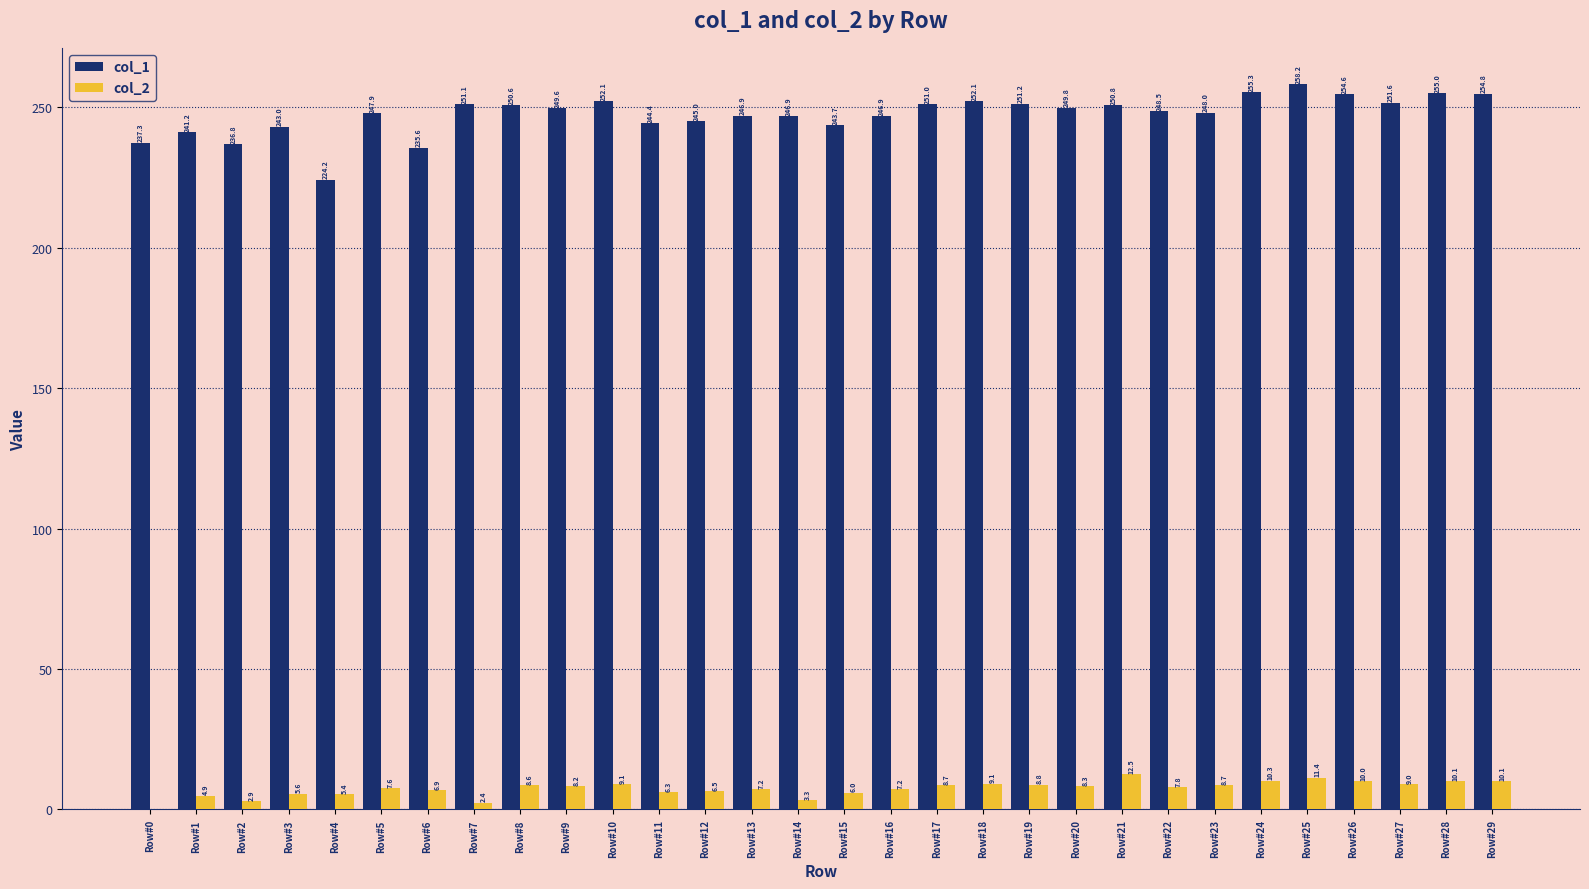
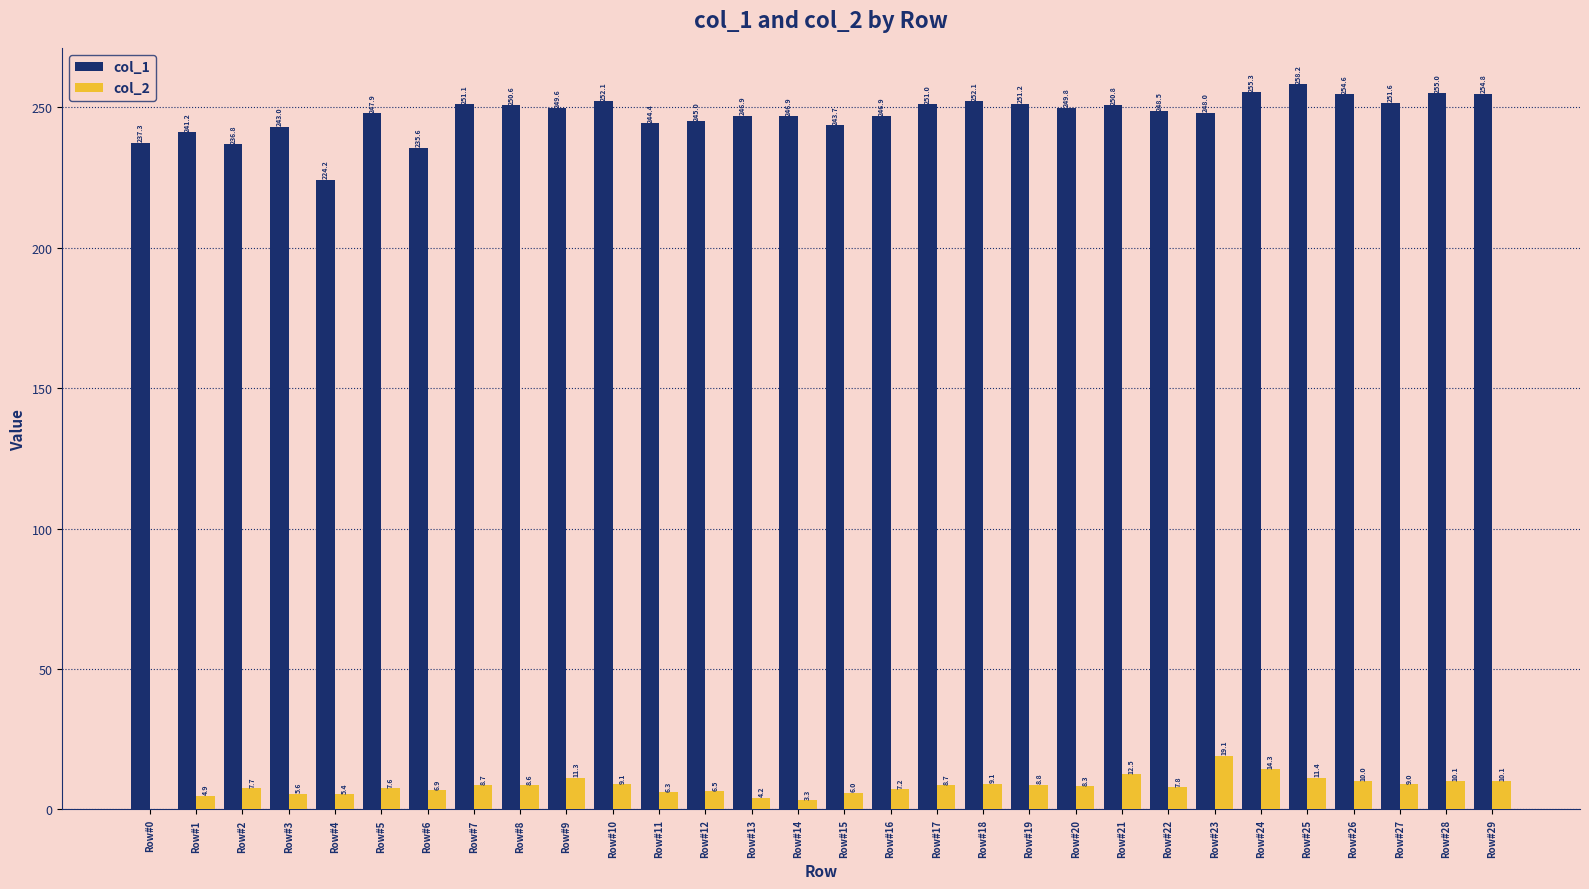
  {
    "col_1": {
      "Row#0": 237.3,
      "Row#1": 241.2,
      "Row#2": 236.8,
      "Row#3": 243.0,
      "Row#4": 224.2,
      "Row#5": 247.9,
      "Row#6": 235.6,
      "Row#7": 251.1,
      "Row#8": 250.6,
      "Row#9": 249.6,
      "Row#10": 252.1,
      "Row#11": 244.4,
      "Row#12": 245.0,
      "Row#13": 246.9,
      "Row#14": 246.9,
      "Row#15": 243.7,
      "Row#16": 246.9,
      "Row#17": 251.0,
      "Row#18": 252.1,
      "Row#19": 251.2,
      "Row#20": 249.8,
      "Row#21": 250.8,
      "Row#22": 248.5,
      "Row#23": 248.0,
      "Row#24": 255.3,
      "Row#25": 258.2,
      "Row#26": 254.6,
      "Row#27": 251.6,
      "Row#28": 255.0,
      "Row#29": 254.8
    },
    "col_2": {
      "Row#1": 4.9,
-     "Row#2": 2.9,
+     "Row#2": 7.7,
      "Row#3": 5.6,
      "Row#4": 5.4,
      "Row#5": 7.6,
      "Row#6": 6.9,
-     "Row#7": 2.4,
+     "Row#7": 8.7,
      "Row#8": 8.6,
-     "Row#9": 8.2,
+     "Row#9": 11.3,
      "Row#10": 9.1,
      "Row#11": 6.3,
      "Row#12": 6.5,
-     "Row#13": 7.2,
+     "Row#13": 4.2,
      "Row#14": 3.3,
      "Row#15": 6.0,
      "Row#16": 7.2,
      "Row#17": 8.7,
      "Row#18": 9.1,
      "Row#19": 8.8,
      "Row#20": 8.3,
      "Row#21": 12.5,
      "Row#22": 7.8,
-     "Row#23": 8.7,
-     "Row#24": 10.3,
+     "Row#23": 19.1,
+     "Row#24": 14.3,
      "Row#25": 11.4,
      "Row#26": 10.0,
      "Row#27": 9.0,
      "Row#28": 10.1,
      "Row#29": 10.1
    }
  }
